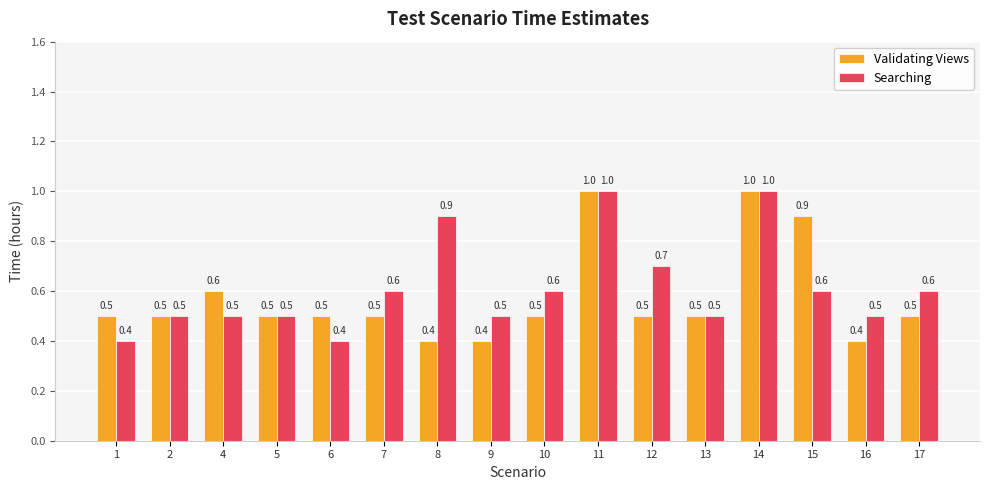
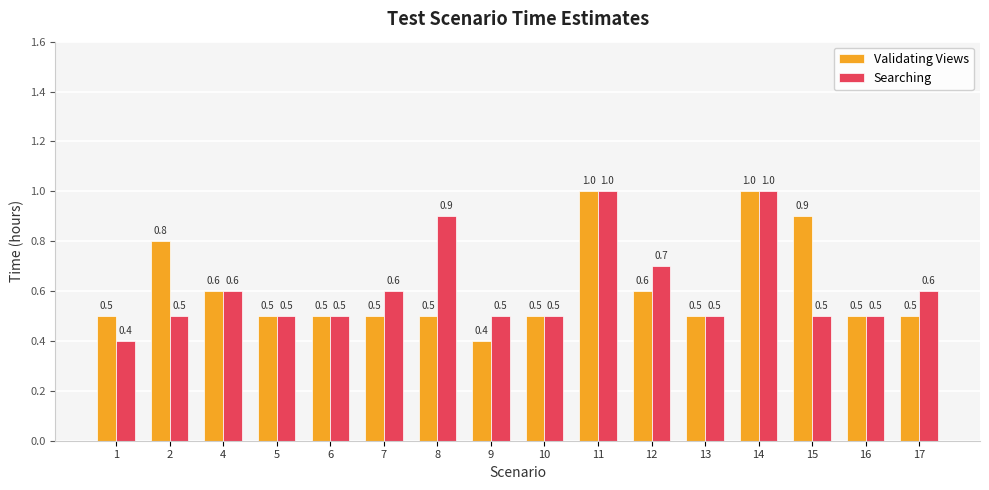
  {
    "Validating Views": {
      "1": 0.5,
-     "2": 0.5,
+     "2": 0.8,
      "4": 0.6,
      "5": 0.5,
      "6": 0.5,
      "7": 0.5,
-     "8": 0.4,
+     "8": 0.5,
      "9": 0.4,
      "10": 0.5,
      "11": 1.0,
-     "12": 0.5,
+     "12": 0.6,
      "13": 0.5,
      "14": 1.0,
      "15": 0.9,
-     "16": 0.4,
+     "16": 0.5,
      "17": 0.5
    },
    "Searching": {
      "1": 0.4,
      "2": 0.5,
-     "4": 0.5,
+     "4": 0.6,
      "5": 0.5,
-     "6": 0.4,
+     "6": 0.5,
      "7": 0.6,
      "8": 0.9,
      "9": 0.5,
-     "10": 0.6,
+     "10": 0.5,
      "11": 1.0,
      "12": 0.7,
      "13": 0.5,
      "14": 1.0,
-     "15": 0.6,
+     "15": 0.5,
      "16": 0.5,
      "17": 0.6
    }
  }
